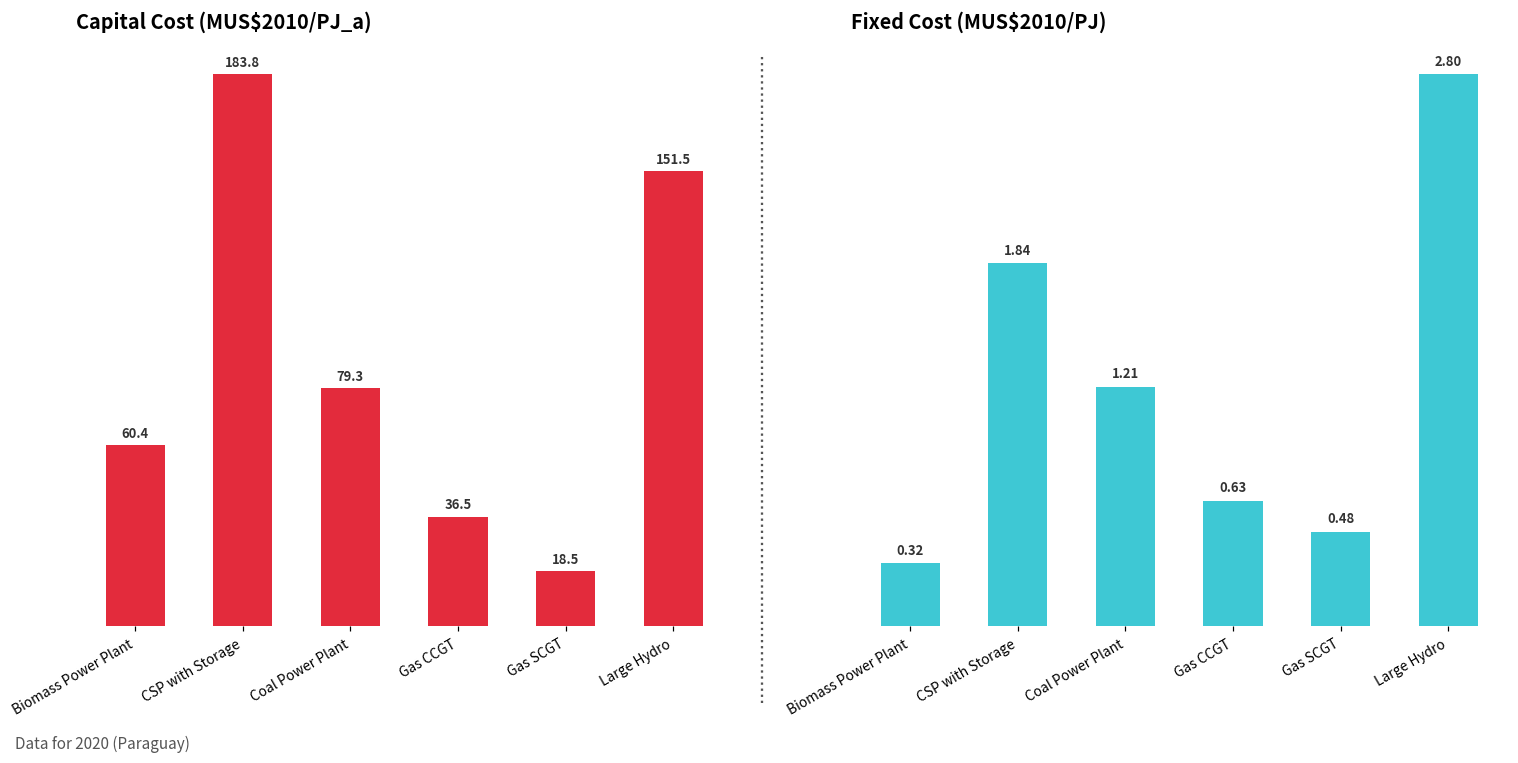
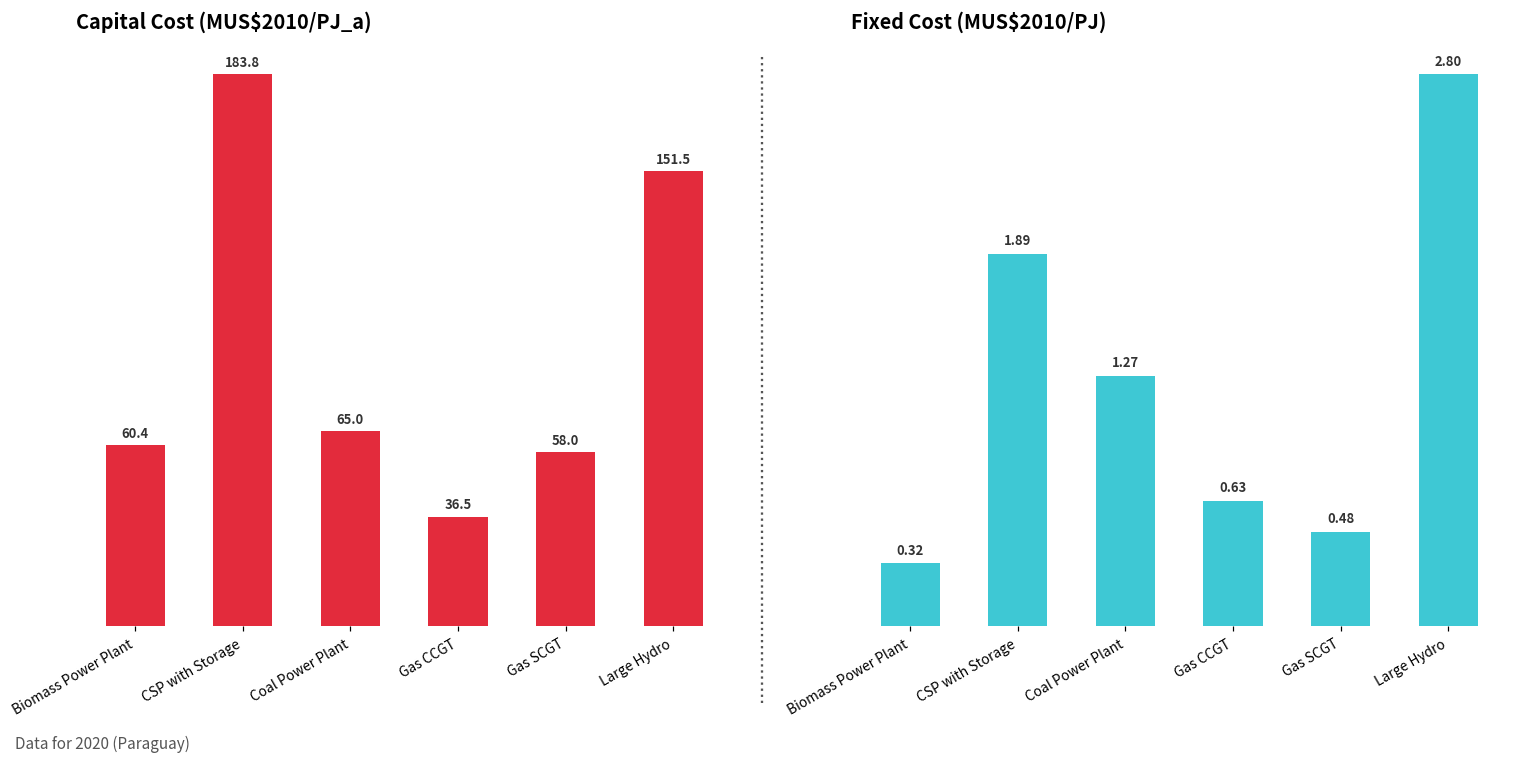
  {
    "Capital Cost (MUS$2010/PJ_a)": {
      "Biomass Power Plant": 60.4,
      "CSP with Storage": 183.8,
-     "Coal Power Plant": 79.3,
+     "Coal Power Plant": 65.0,
      "Gas CCGT": 36.5,
-     "Gas SCGT": 18.5,
+     "Gas SCGT": 58.0,
      "Large Hydro": 151.5
    },
    "Fixed Cost (MUS$2010/PJ)": {
      "Biomass Power Plant": 0.32,
-     "CSP with Storage": 1.84,
-     "Coal Power Plant": 1.21,
+     "CSP with Storage": 1.89,
+     "Coal Power Plant": 1.27,
      "Gas CCGT": 0.63,
      "Gas SCGT": 0.48,
      "Large Hydro": 2.80
    }
  }
